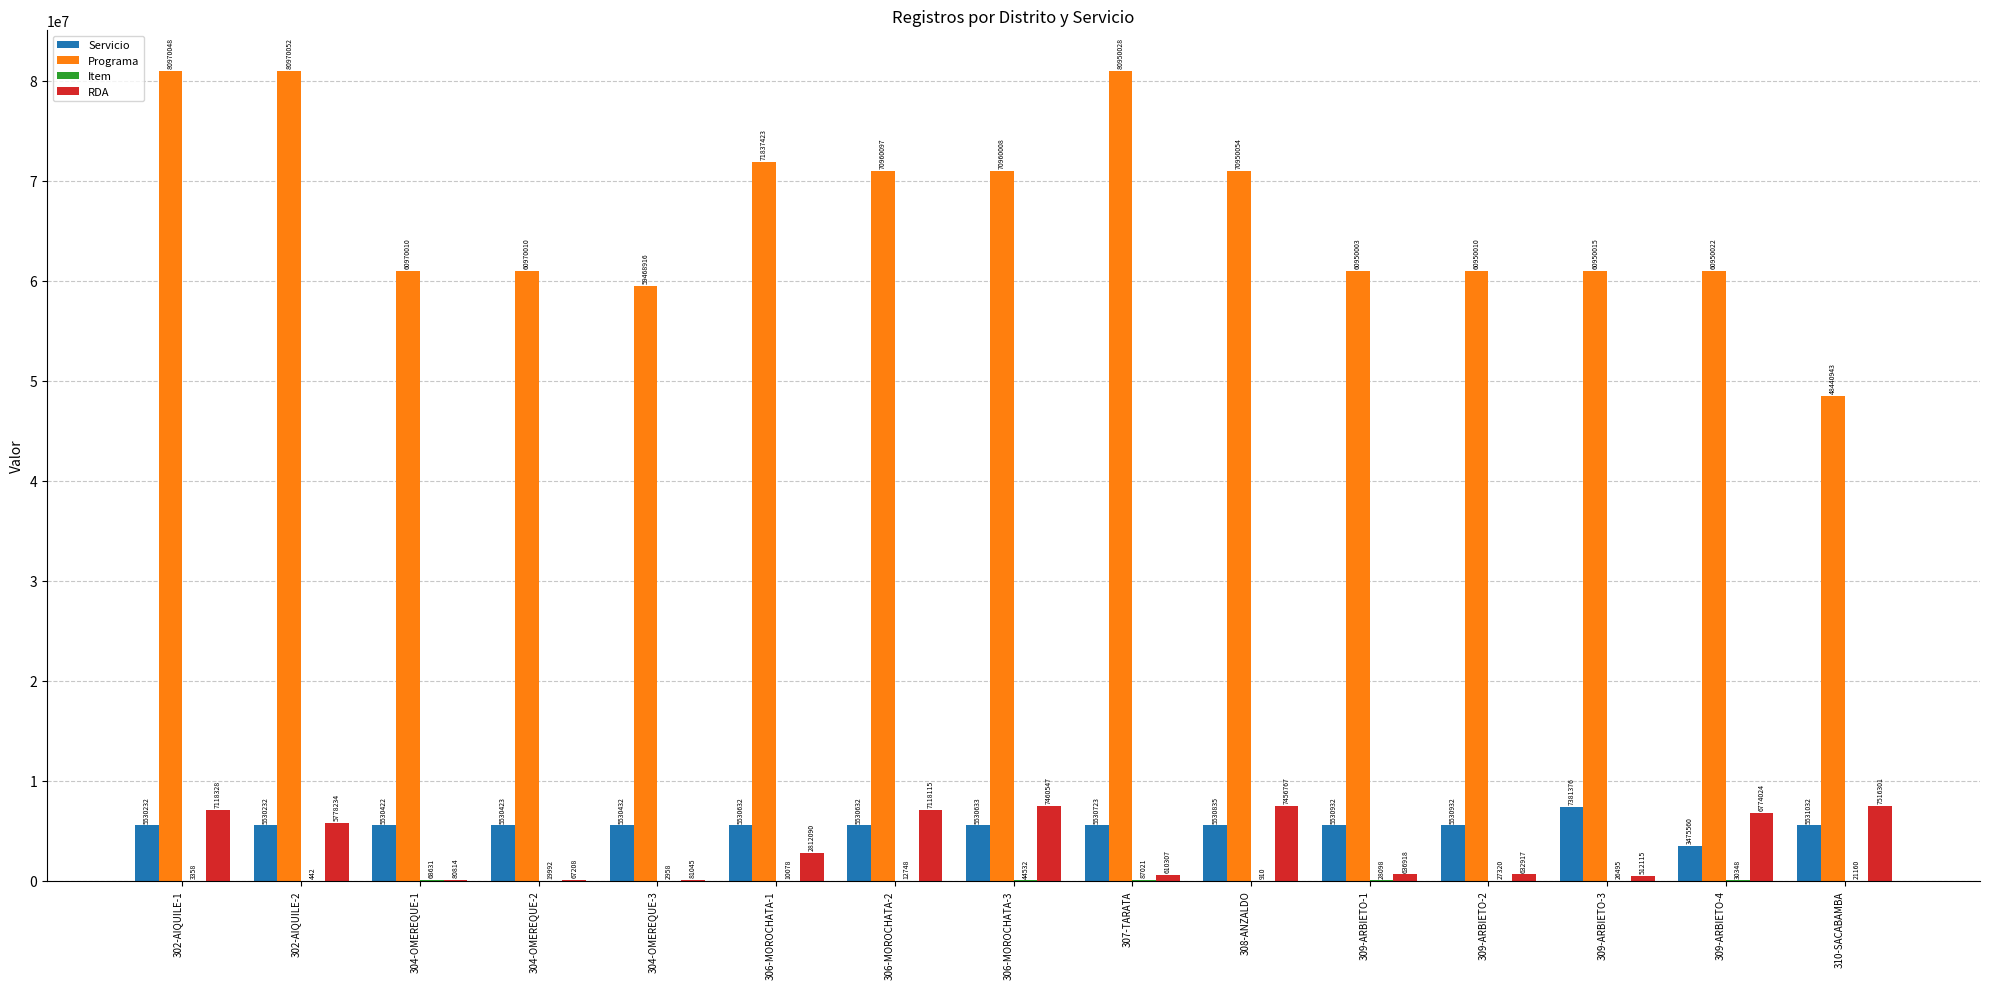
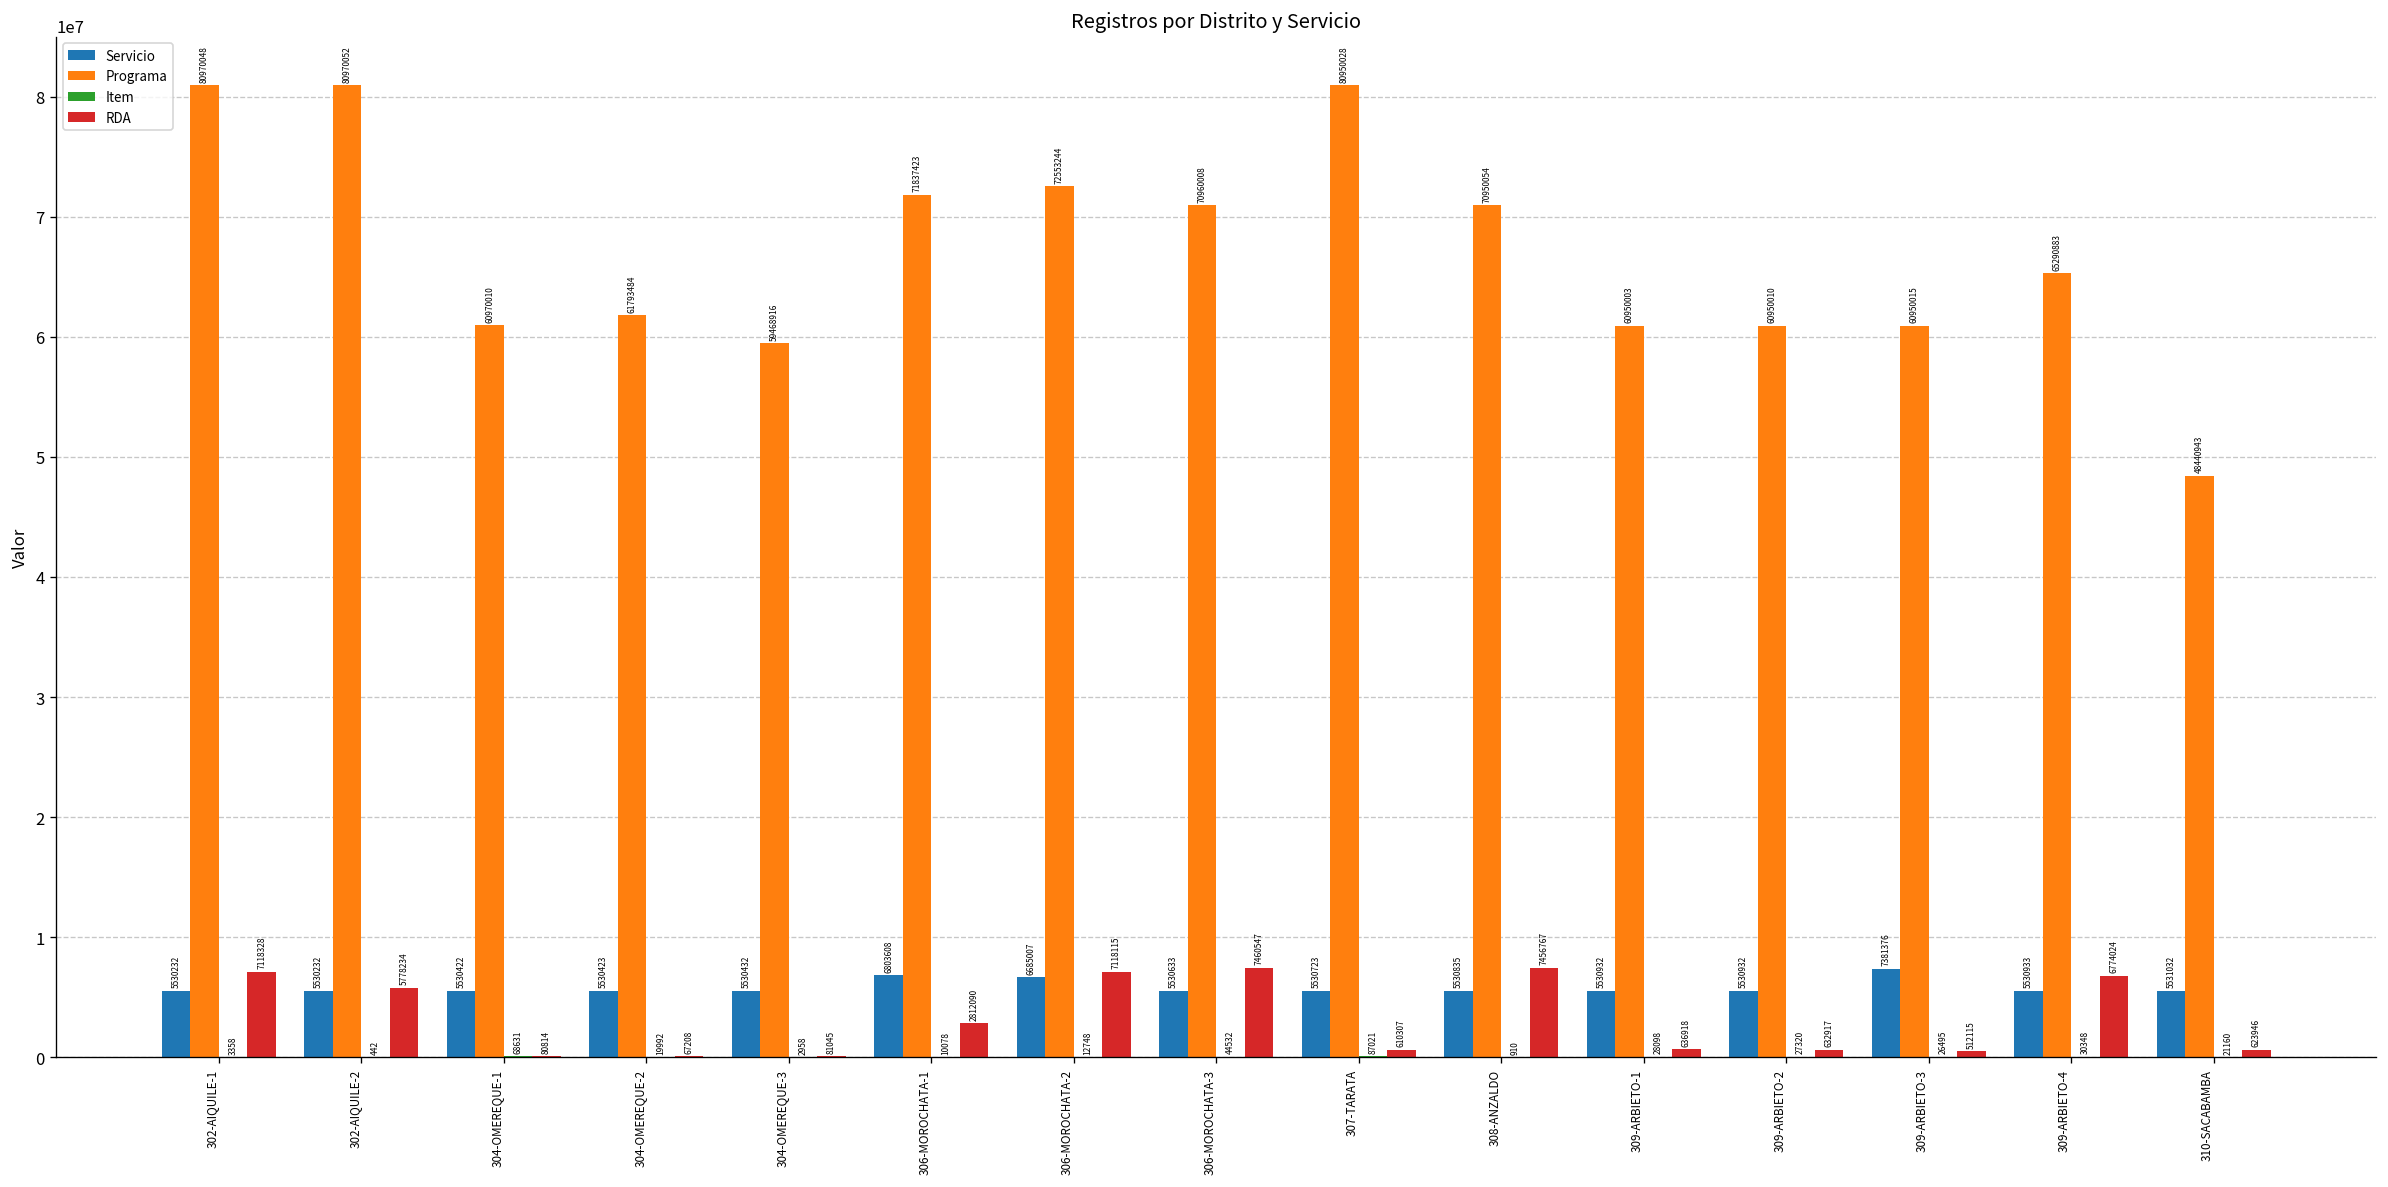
  {
    "Servicio": {
      "302-AIQUILE-1": 5530232,
      "302-AIQUILE-2": 5530232,
      "304-OMEREQUE-1": 5530422,
      "304-OMEREQUE-2": 5530423,
      "304-OMEREQUE-3": 5530432,
-     "306-MOROCHATA-1": 5530632,
-     "306-MOROCHATA-2": 5530632,
+     "306-MOROCHATA-1": 6803608,
+     "306-MOROCHATA-2": 6685007,
      "306-MOROCHATA-3": 5530633,
      "307-TARATA": 5530723,
      "308-ANZALDO": 5530835,
      "309-ARBIETO-1": 5530932,
      "309-ARBIETO-2": 5530932,
      "309-ARBIETO-3": 7381376,
-     "309-ARBIETO-4": 3475560,
+     "309-ARBIETO-4": 5530933,
      "310-SACABAMBA": 5531032
    },
    "Programa": {
      "302-AIQUILE-1": 80970048,
      "302-AIQUILE-2": 80970052,
      "304-OMEREQUE-1": 60970010,
-     "304-OMEREQUE-2": 60970010,
+     "304-OMEREQUE-2": 61793484,
      "304-OMEREQUE-3": 59468916,
      "306-MOROCHATA-1": 71837423,
-     "306-MOROCHATA-2": 70960097,
+     "306-MOROCHATA-2": 72553244,
      "306-MOROCHATA-3": 70960008,
      "307-TARATA": 80950028,
      "308-ANZALDO": 70950054,
      "309-ARBIETO-1": 60950003,
      "309-ARBIETO-2": 60950010,
      "309-ARBIETO-3": 60950015,
-     "309-ARBIETO-4": 60950022,
+     "309-ARBIETO-4": 65290883,
      "310-SACABAMBA": 48440943
    },
    "Item": {
      "302-AIQUILE-1": 3358,
      "302-AIQUILE-2": 442,
      "304-OMEREQUE-1": 68631,
      "304-OMEREQUE-2": 19992,
      "304-OMEREQUE-3": 2958,
      "306-MOROCHATA-1": 10078,
      "306-MOROCHATA-2": 12748,
      "306-MOROCHATA-3": 44532,
      "307-TARATA": 87021,
      "308-ANZALDO": 910,
      "309-ARBIETO-1": 28098,
      "309-ARBIETO-2": 27320,
      "309-ARBIETO-3": 26495,
      "309-ARBIETO-4": 30348,
      "310-SACABAMBA": 21160
    },
    "RDA": {
      "302-AIQUILE-1": 7118328,
      "302-AIQUILE-2": 5778234,
      "304-OMEREQUE-1": 80814,
      "304-OMEREQUE-2": 67208,
      "304-OMEREQUE-3": 81045,
      "306-MOROCHATA-1": 2812090,
      "306-MOROCHATA-2": 7118115,
      "306-MOROCHATA-3": 7460547,
      "307-TARATA": 610307,
      "308-ANZALDO": 7456767,
      "309-ARBIETO-1": 636918,
      "309-ARBIETO-2": 632917,
      "309-ARBIETO-3": 512115,
      "309-ARBIETO-4": 6774024,
-     "310-SACABAMBA": 7516301
+     "310-SACABAMBA": 623946
    }
  }
